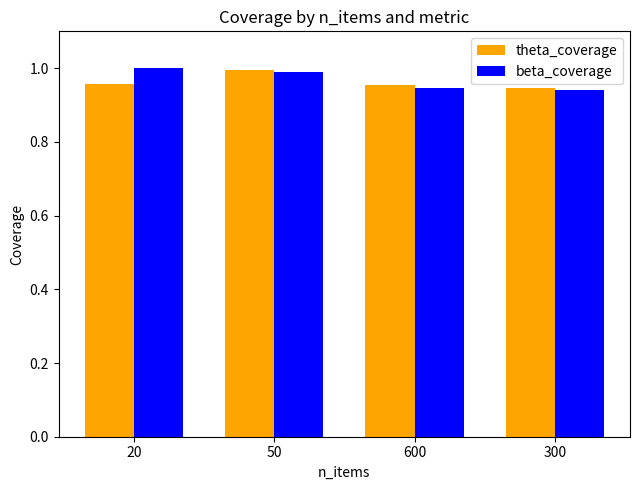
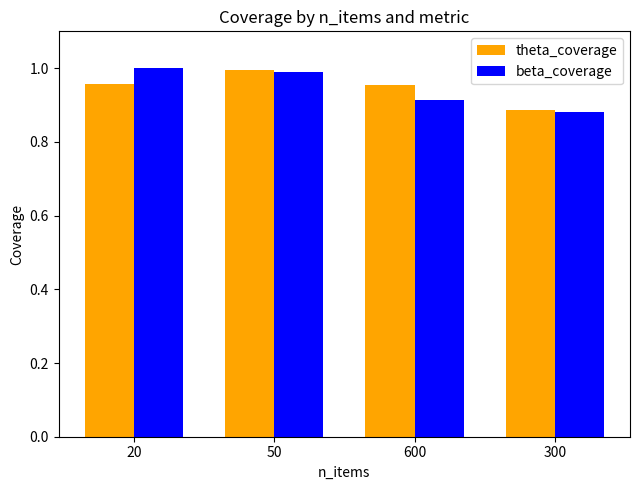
  {
    "theta_coverage": {
      "20": 0.96,
      "50": 0.99,
      "600": 0.96,
-     "300": 0.95
+     "300": 0.89
    },
    "beta_coverage": {
      "20": 1.00,
      "50": 0.99,
-     "600": 0.95,
-     "300": 0.94
+     "600": 0.91,
+     "300": 0.88
    }
  }
